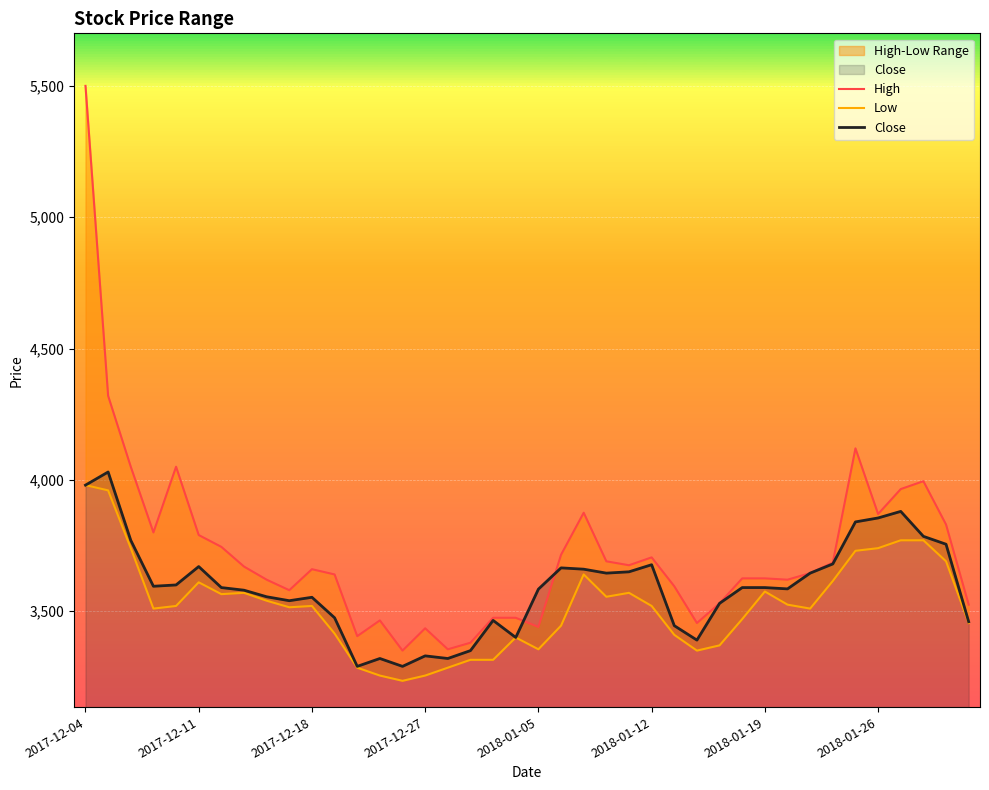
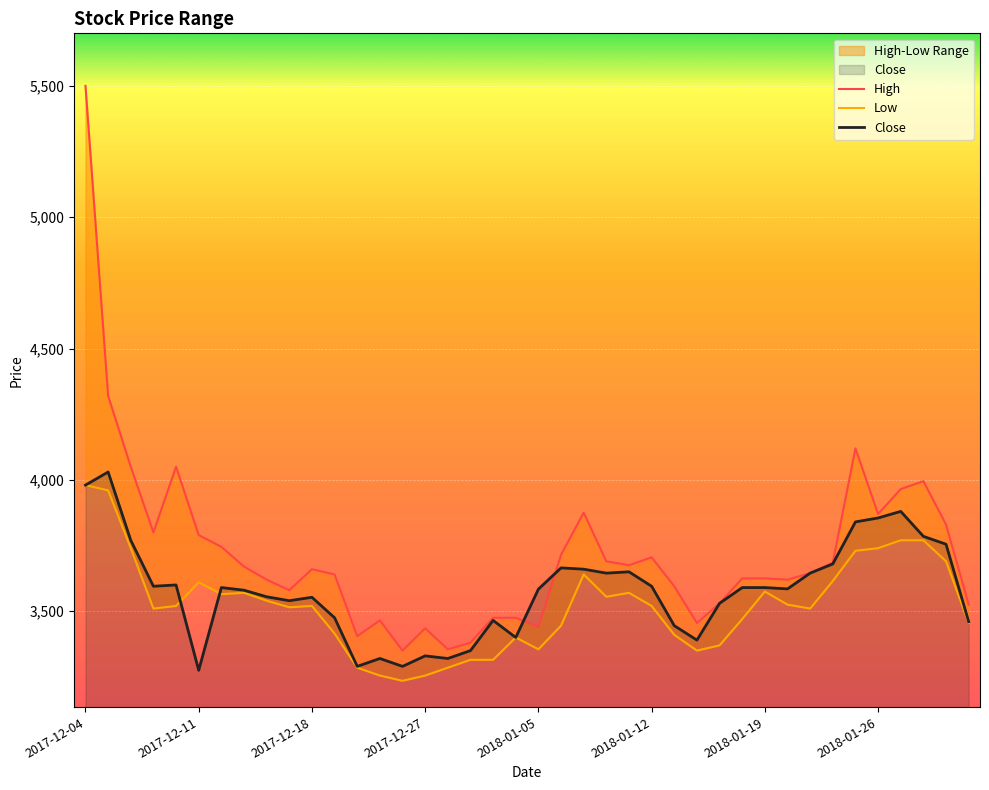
  {
    "Close": {
-     "2017-12-11": "3,670",
+     "2017-12-11": "3,280",
      "2017-12-18": "3,550",
      "2017-12-27": "3,330",
      "2018-01-05": "3,580",
-     "2018-01-12": "3,680",
+     "2018-01-12": "3,600",
      "2018-01-19": "3,590",
      "2018-01-26": "3,860"
    }
  }
